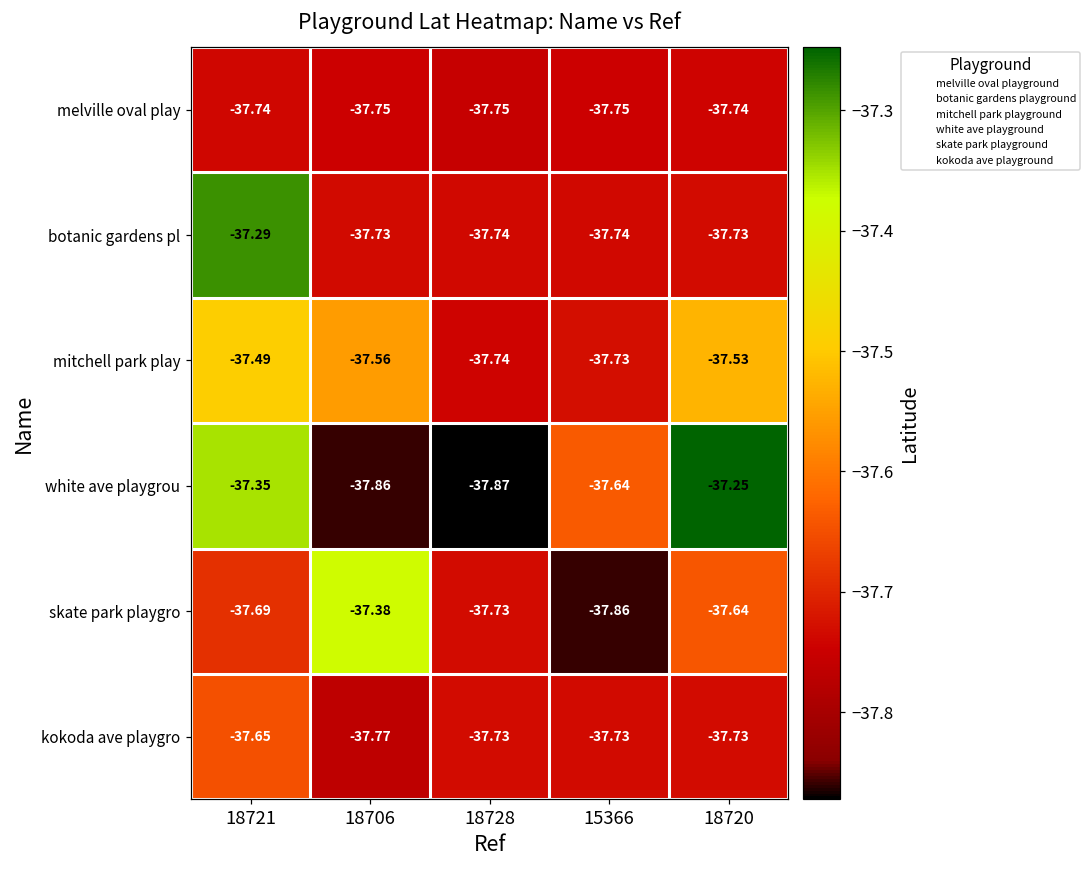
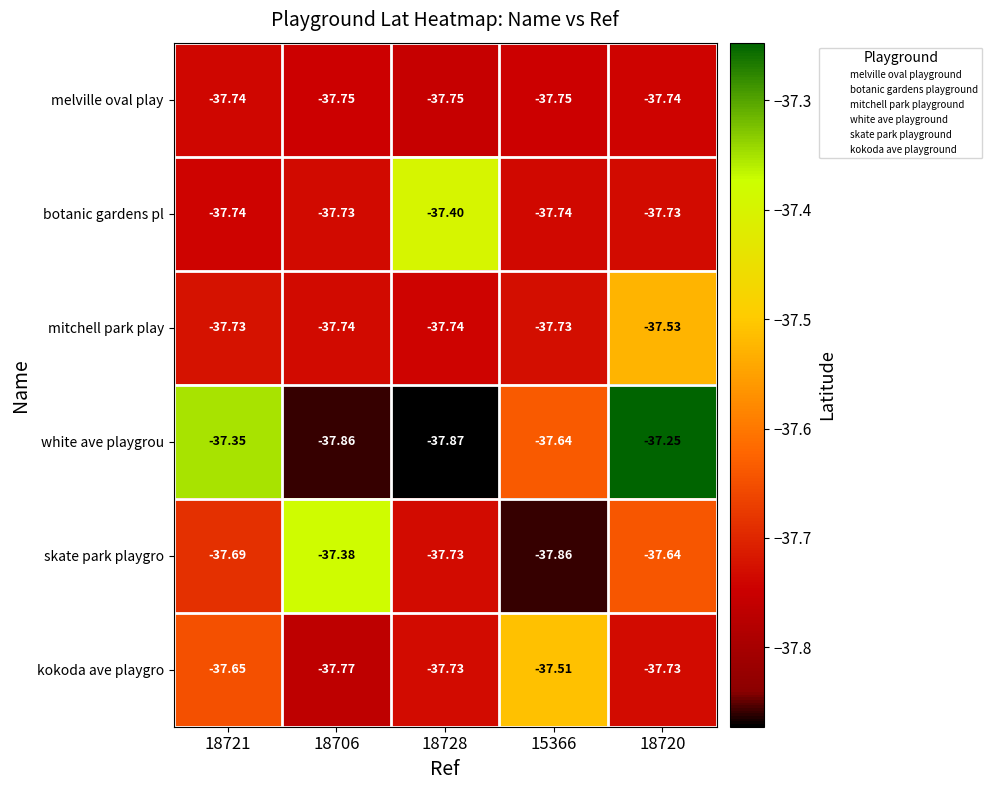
  {
    "melville oval play": {
      "18721": -37.74,
      "18706": -37.75,
      "18728": -37.75,
      "15366": -37.75,
      "18720": -37.74
    },
    "botanic gardens pl": {
-     "18721": -37.29,
+     "18721": -37.74,
      "18706": -37.73,
-     "18728": -37.74,
+     "18728": -37.40,
      "15366": -37.74,
      "18720": -37.73
    },
    "mitchell park play": {
-     "18721": -37.49,
-     "18706": -37.56,
+     "18721": -37.73,
+     "18706": -37.74,
      "18728": -37.74,
      "15366": -37.73,
      "18720": -37.53
    },
    "white ave playgrou": {
      "18721": -37.35,
      "18706": -37.86,
      "18728": -37.87,
      "15366": -37.64,
      "18720": -37.25
    },
    "skate park playgro": {
      "18721": -37.69,
      "18706": -37.38,
      "18728": -37.73,
      "15366": -37.86,
      "18720": -37.64
    },
    "kokoda ave playgro": {
      "18721": -37.65,
      "18706": -37.77,
      "18728": -37.73,
-     "15366": -37.73,
+     "15366": -37.51,
      "18720": -37.73
    }
  }
